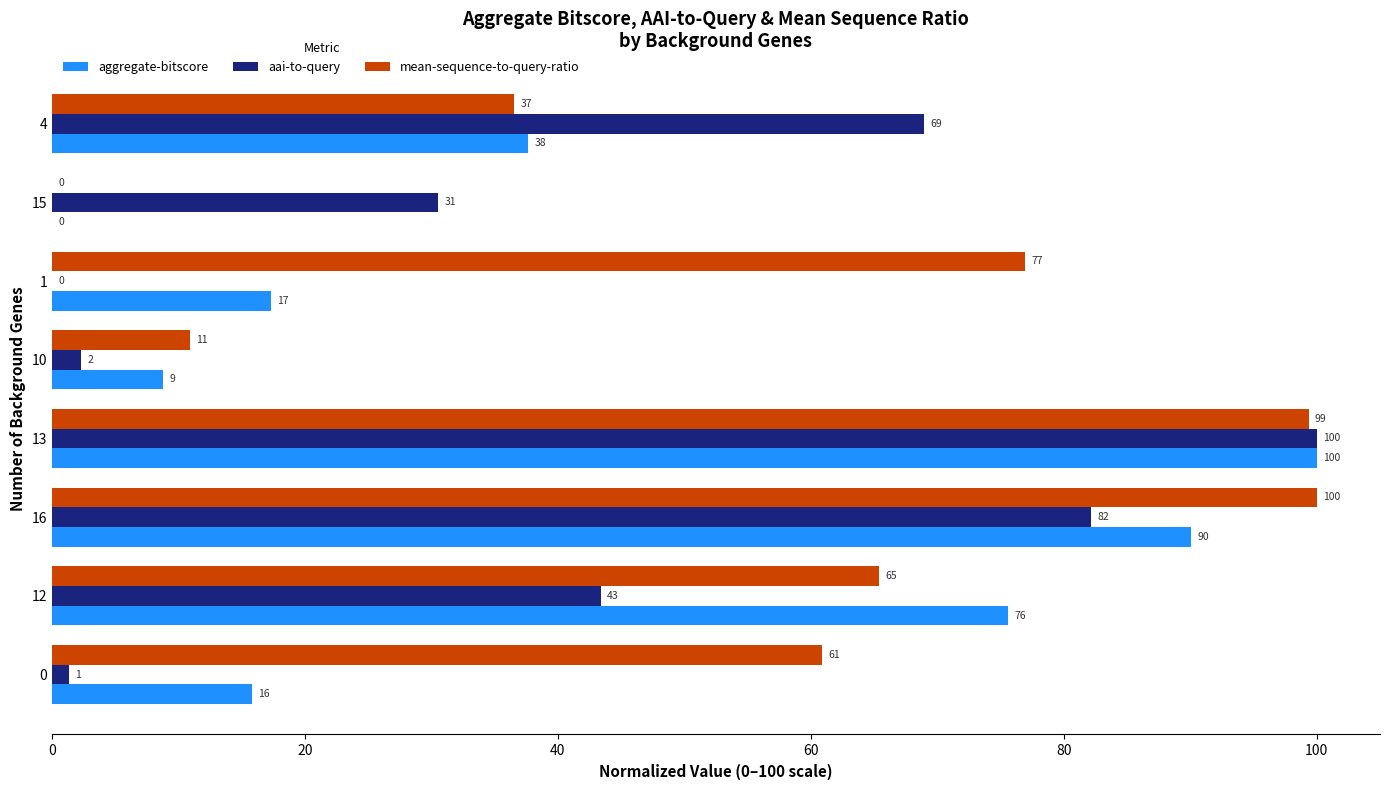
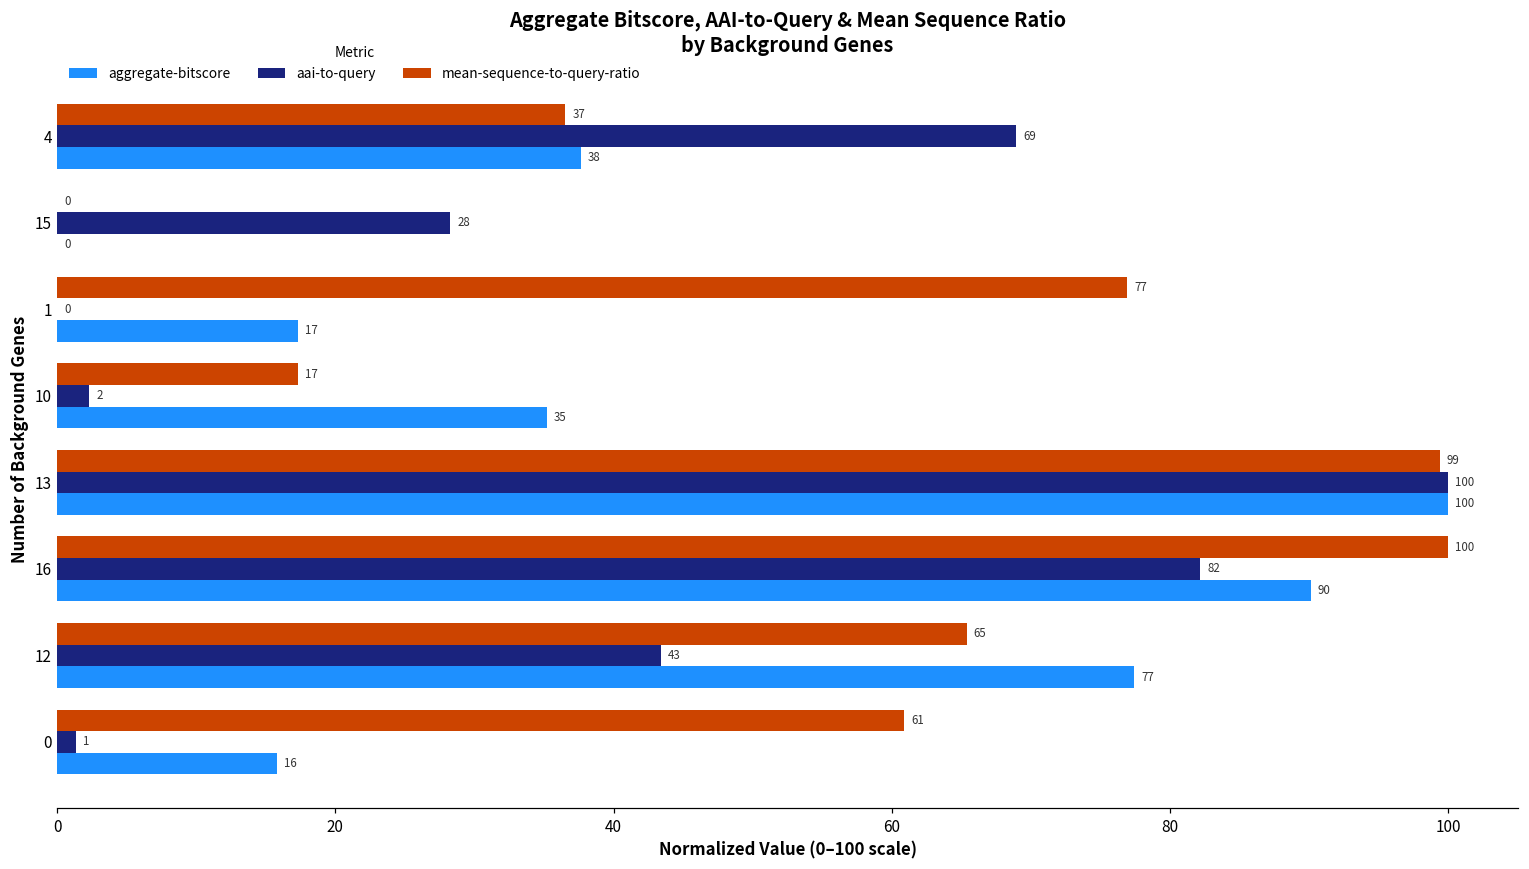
  {
    "aggregate-bitscore": {
      "4": 38,
      "15": 0,
      "1": 17,
-     "10": 9,
+     "10": 35,
      "13": 100,
      "16": 90,
-     "12": 76,
+     "12": 77,
      "0": 16
    },
    "aai-to-query": {
      "4": 69,
-     "15": 31,
+     "15": 28,
      "1": 0,
      "10": 2,
      "13": 100,
      "16": 82,
      "12": 43,
      "0": 1
    },
    "mean-sequence-to-query-ratio": {
      "4": 37,
      "15": 0,
      "1": 77,
-     "10": 11,
+     "10": 17,
      "13": 99,
      "16": 100,
      "12": 65,
      "0": 61
    }
  }
